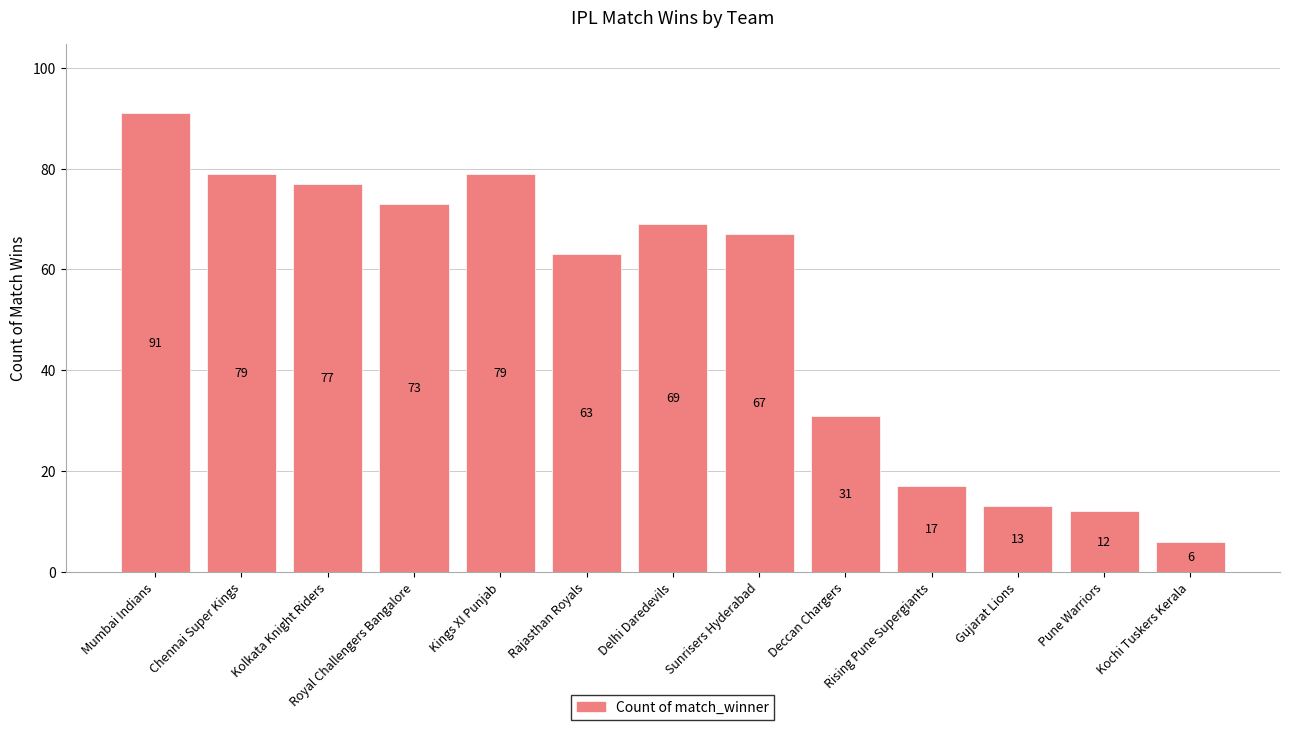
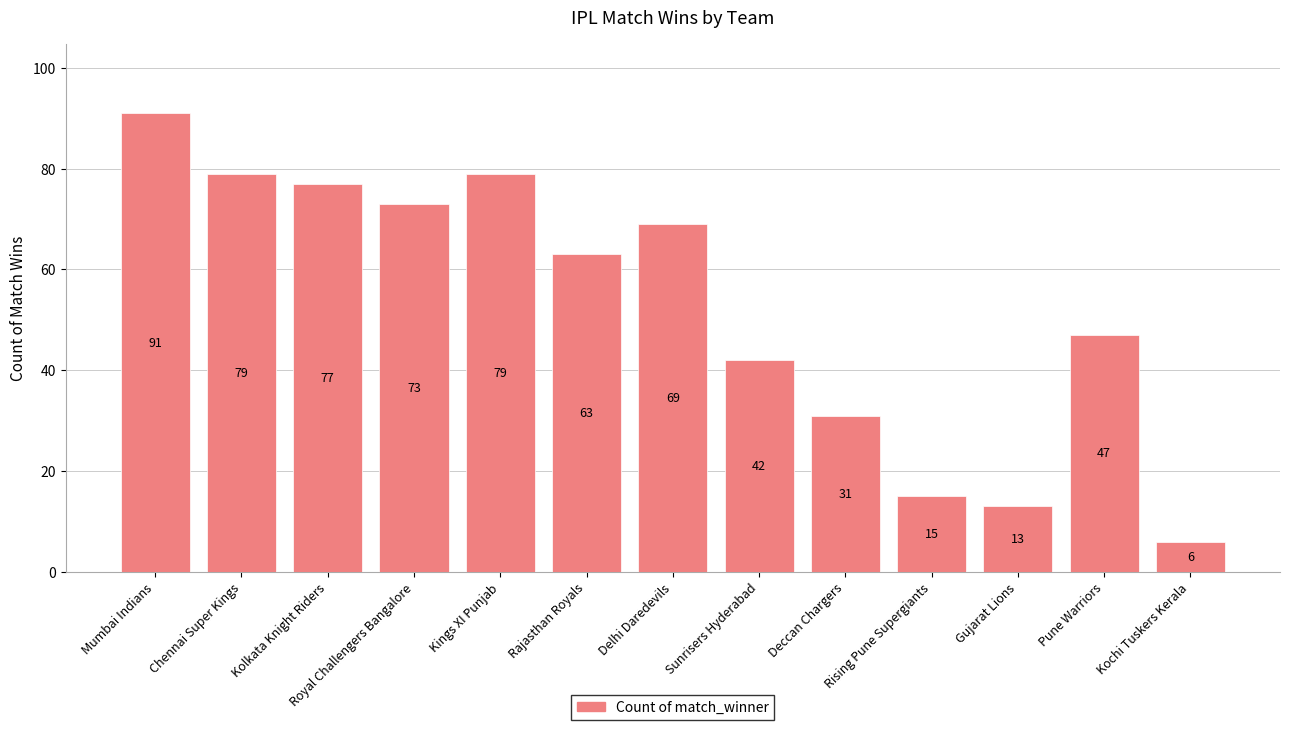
  {
    "Mumbai Indians": 91,
    "Chennai Super Kings": 79,
    "Kolkata Knight Riders": 77,
    "Royal Challengers Bangalore": 73,
    "Kings XI Punjab": 79,
    "Rajasthan Royals": 63,
    "Delhi Daredevils": 69,
-   "Sunrisers Hyderabad": 67,
+   "Sunrisers Hyderabad": 42,
    "Deccan Chargers": 31,
-   "Rising Pune Supergiants": 17,
+   "Rising Pune Supergiants": 15,
    "Gujarat Lions": 13,
-   "Pune Warriors": 12,
+   "Pune Warriors": 47,
    "Kochi Tuskers Kerala": 6
  }
